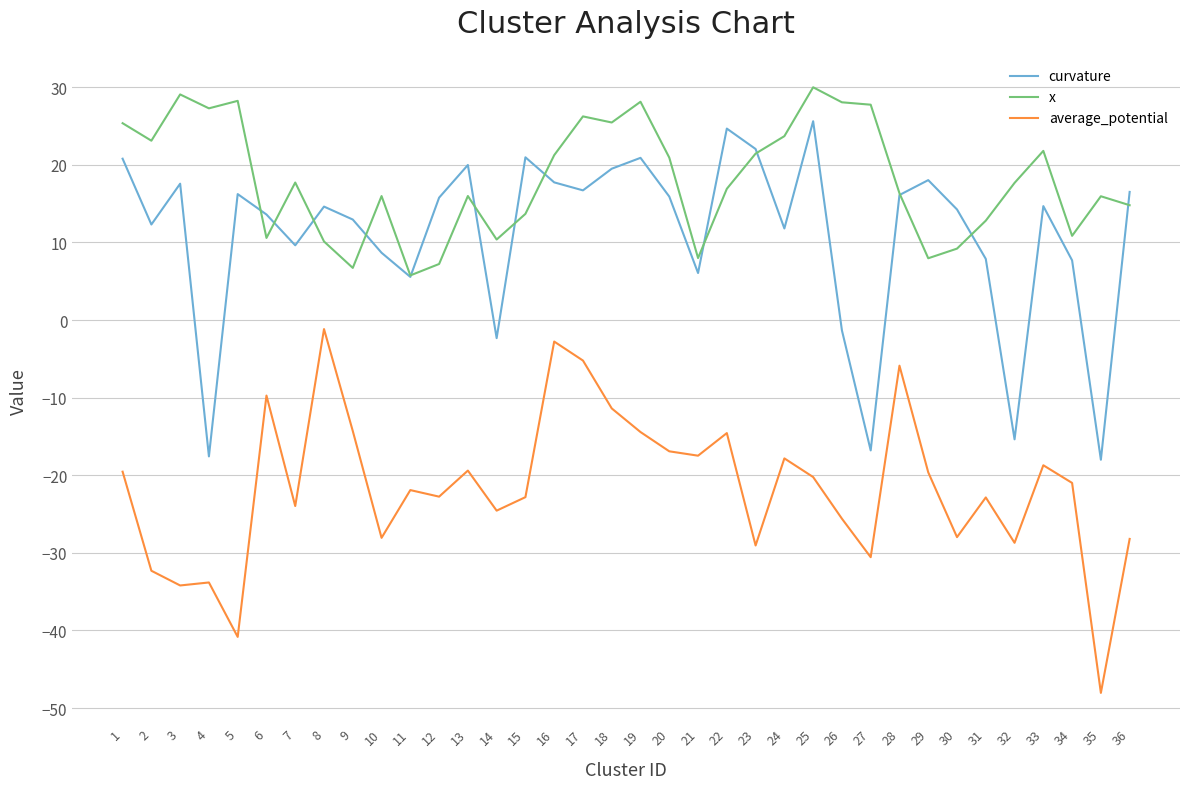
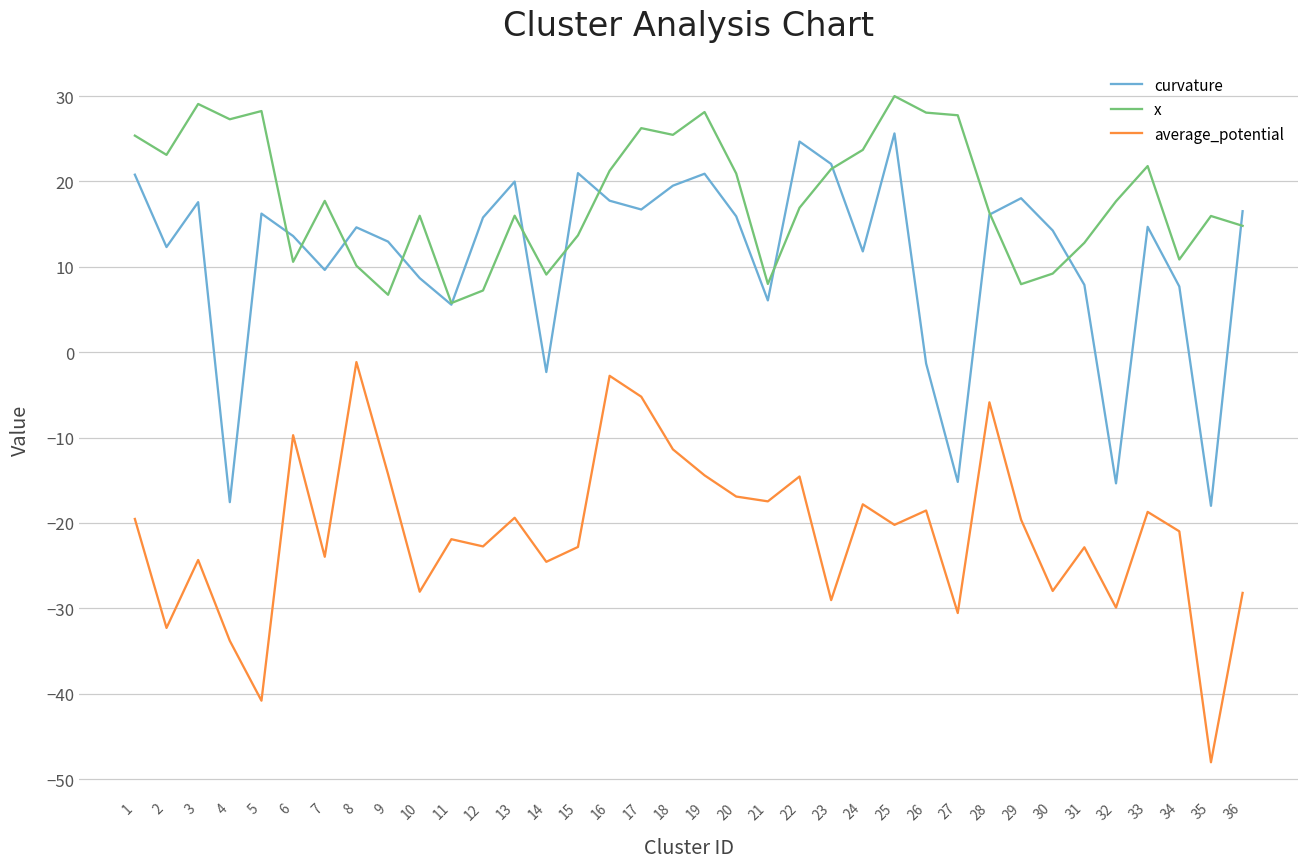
  {
    "curvature": {
      "1": 21,
      "2": 12,
      "3": 18,
      "4": -18,
      "5": 16,
      "6": 14,
      "7": 10,
      "8": 15,
      "9": 13,
      "10": 9,
      "12": 16,
      "13": 20,
      "14": -2,
      "15": 21,
      "16": 18,
      "17": 17,
      "18": 20,
      "19": 21,
      "20": 16,
      "21": 6,
      "22": 25,
      "23": 22,
      "24": 12,
      "25": 26,
      "26": -1,
-     "27": -17,
+     "27": -15,
      "29": 18,
      "30": 14,
      "31": 8,
      "32": -15,
      "33": 15,
      "34": 8,
      "35": -18,
      "36": 17
    },
    "x": {
      "1": 25,
      "2": 23,
      "3": 29,
      "4": 27,
      "5": 28,
      "6": 11,
      "7": 18,
      "8": 10,
      "9": 7,
      "10": 16,
      "12": 7,
      "13": 16,
-     "14": 10,
+     "14": 9,
      "15": 14,
      "16": 21,
      "17": 26,
      "18": 25,
      "19": 28,
      "20": 21,
      "21": 8,
      "22": 17,
      "23": 21,
      "24": 24,
      "25": 30,
      "26": 28,
      "27": 28,
      "29": 8,
      "30": 9,
      "31": 13,
      "32": 18,
      "33": 22,
      "34": 11,
      "35": 16,
      "36": 15
    },
    "average_potential": {
      "1": -20,
      "2": -32,
-     "3": -34,
+     "3": -24,
      "4": -34,
      "5": -41,
      "6": -10,
      "7": -24,
      "8": -1,
      "9": -14,
      "10": -28,
      "11": -22,
      "12": -23,
      "13": -19,
      "14": -25,
      "15": -23,
      "16": -3,
      "17": -5,
      "18": -11,
      "19": -14,
      "20": -17,
      "21": -17,
      "22": -15,
      "23": -29,
      "24": -18,
      "25": -20,
-     "26": -26,
+     "26": -19,
      "27": -31,
      "28": -6,
      "29": -20,
      "30": -28,
      "31": -23,
-     "32": -29,
+     "32": -30,
      "33": -19,
      "34": -21,
      "35": -48,
      "36": -28
    }
  }
